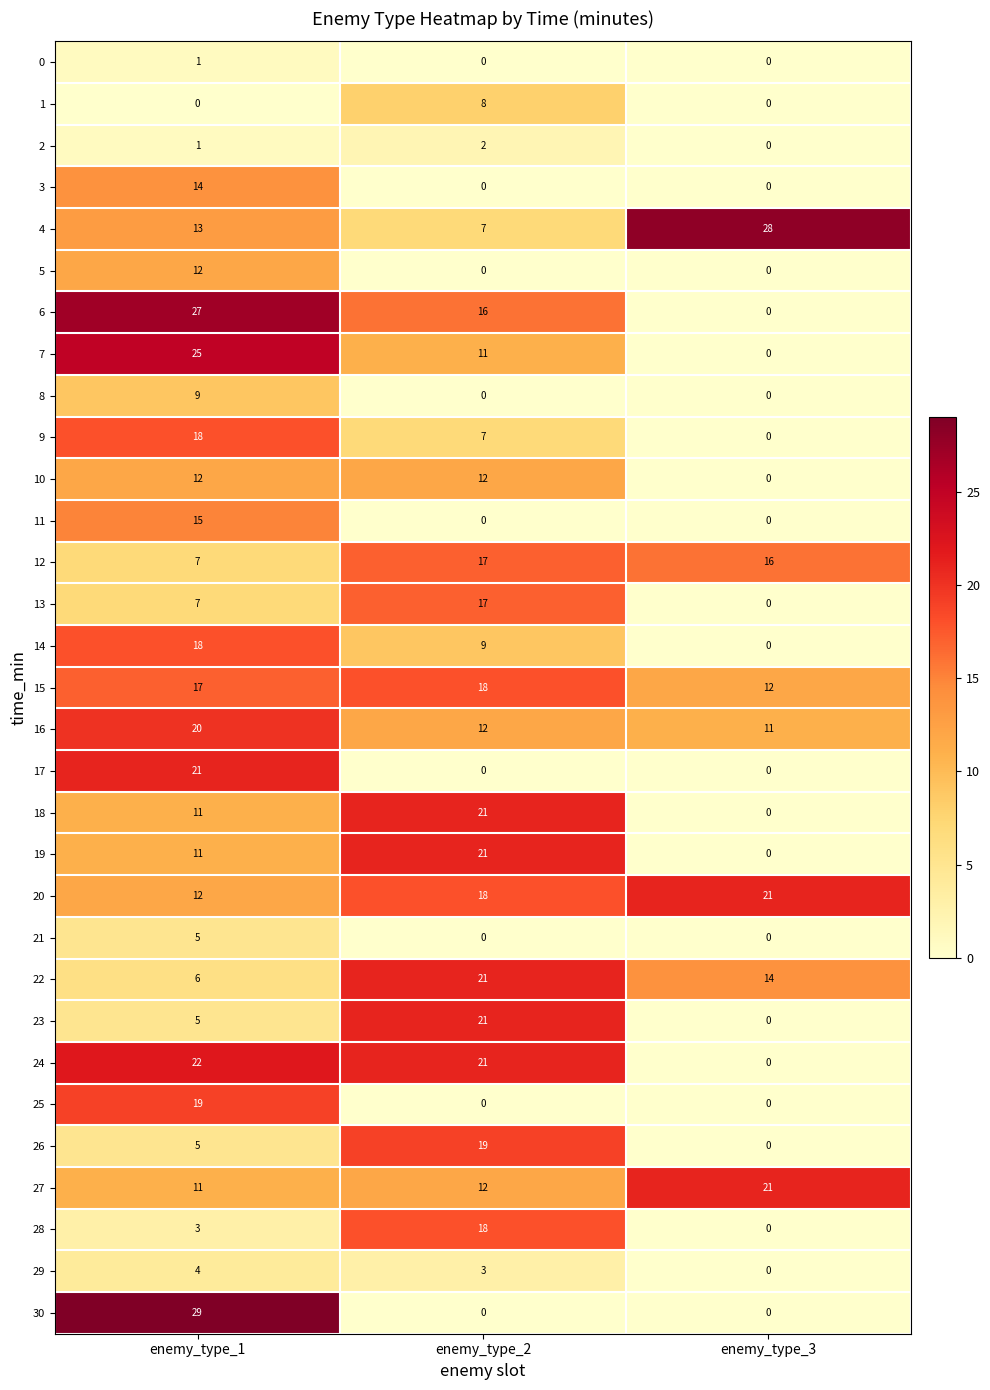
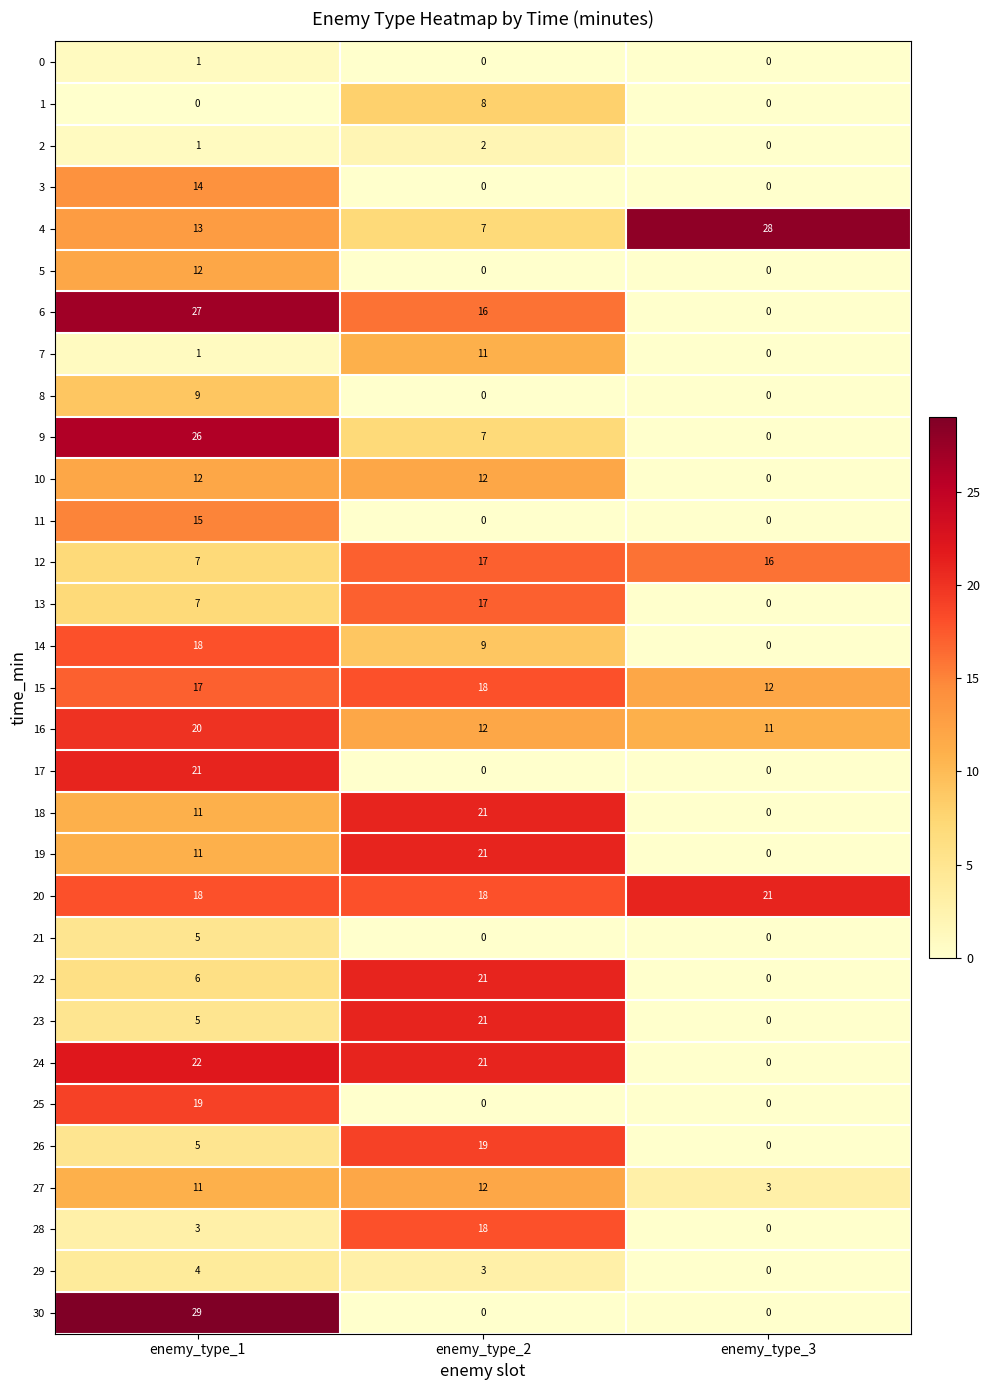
  {
    "0": {
      "enemy_type_1": 1,
      "enemy_type_2": 0,
      "enemy_type_3": 0
    },
    "1": {
      "enemy_type_1": 0,
      "enemy_type_2": 8,
      "enemy_type_3": 0
    },
    "2": {
      "enemy_type_1": 1,
      "enemy_type_2": 2,
      "enemy_type_3": 0
    },
    "3": {
      "enemy_type_1": 14,
      "enemy_type_2": 0,
      "enemy_type_3": 0
    },
    "4": {
      "enemy_type_1": 13,
      "enemy_type_2": 7,
      "enemy_type_3": 28
    },
    "5": {
      "enemy_type_1": 12,
      "enemy_type_2": 0,
      "enemy_type_3": 0
    },
    "6": {
      "enemy_type_1": 27,
      "enemy_type_2": 16,
      "enemy_type_3": 0
    },
    "7": {
-     "enemy_type_1": 25,
+     "enemy_type_1": 1,
      "enemy_type_2": 11,
      "enemy_type_3": 0
    },
    "8": {
      "enemy_type_1": 9,
      "enemy_type_2": 0,
      "enemy_type_3": 0
    },
    "9": {
-     "enemy_type_1": 18,
+     "enemy_type_1": 26,
      "enemy_type_2": 7,
      "enemy_type_3": 0
    },
    "10": {
      "enemy_type_1": 12,
      "enemy_type_2": 12,
      "enemy_type_3": 0
    },
    "11": {
      "enemy_type_1": 15,
      "enemy_type_2": 0,
      "enemy_type_3": 0
    },
    "12": {
      "enemy_type_1": 7,
      "enemy_type_2": 17,
      "enemy_type_3": 16
    },
    "13": {
      "enemy_type_1": 7,
      "enemy_type_2": 17,
      "enemy_type_3": 0
    },
    "14": {
      "enemy_type_1": 18,
      "enemy_type_2": 9,
      "enemy_type_3": 0
    },
    "15": {
      "enemy_type_1": 17,
      "enemy_type_2": 18,
      "enemy_type_3": 12
    },
    "16": {
      "enemy_type_1": 20,
      "enemy_type_2": 12,
      "enemy_type_3": 11
    },
    "17": {
      "enemy_type_1": 21,
      "enemy_type_2": 0,
      "enemy_type_3": 0
    },
    "18": {
      "enemy_type_1": 11,
      "enemy_type_2": 21,
      "enemy_type_3": 0
    },
    "19": {
      "enemy_type_1": 11,
      "enemy_type_2": 21,
      "enemy_type_3": 0
    },
    "20": {
-     "enemy_type_1": 12,
+     "enemy_type_1": 18,
      "enemy_type_2": 18,
      "enemy_type_3": 21
    },
    "21": {
      "enemy_type_1": 5,
      "enemy_type_2": 0,
      "enemy_type_3": 0
    },
    "22": {
      "enemy_type_1": 6,
      "enemy_type_2": 21,
-     "enemy_type_3": 14
+     "enemy_type_3": 0
    },
    "23": {
      "enemy_type_1": 5,
      "enemy_type_2": 21,
      "enemy_type_3": 0
    },
    "24": {
      "enemy_type_1": 22,
      "enemy_type_2": 21,
      "enemy_type_3": 0
    },
    "25": {
      "enemy_type_1": 19,
      "enemy_type_2": 0,
      "enemy_type_3": 0
    },
    "26": {
      "enemy_type_1": 5,
      "enemy_type_2": 19,
      "enemy_type_3": 0
    },
    "27": {
      "enemy_type_1": 11,
      "enemy_type_2": 12,
-     "enemy_type_3": 21
+     "enemy_type_3": 3
    },
    "28": {
      "enemy_type_1": 3,
      "enemy_type_2": 18,
      "enemy_type_3": 0
    },
    "29": {
      "enemy_type_1": 4,
      "enemy_type_2": 3,
      "enemy_type_3": 0
    },
    "30": {
      "enemy_type_1": 29,
      "enemy_type_2": 0,
      "enemy_type_3": 0
    }
  }
